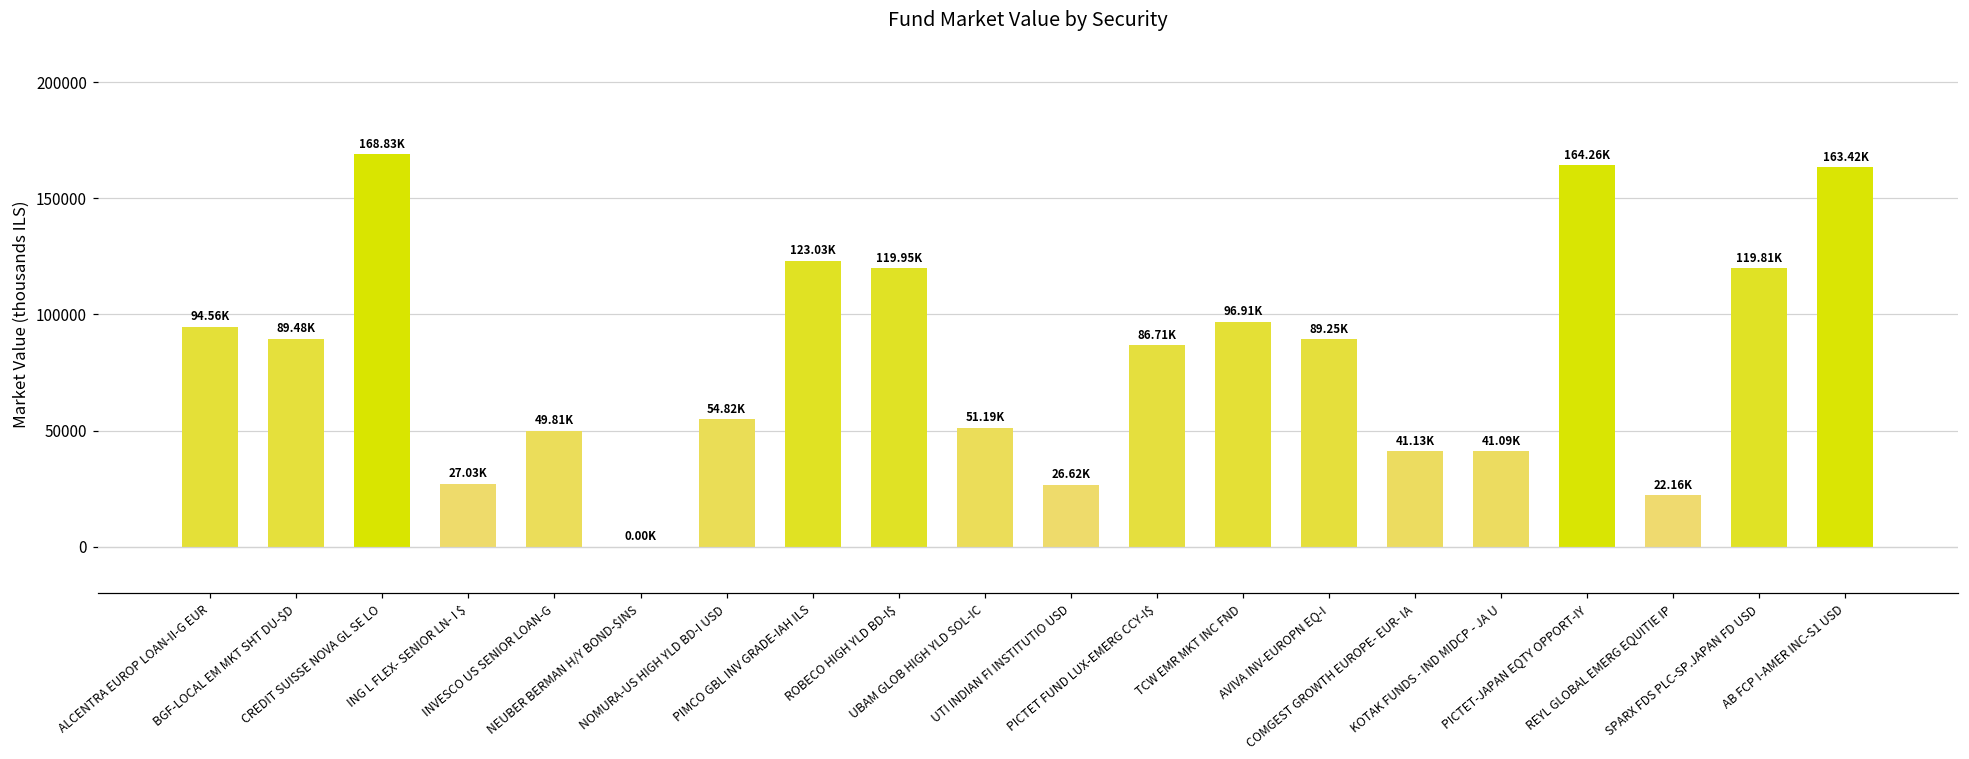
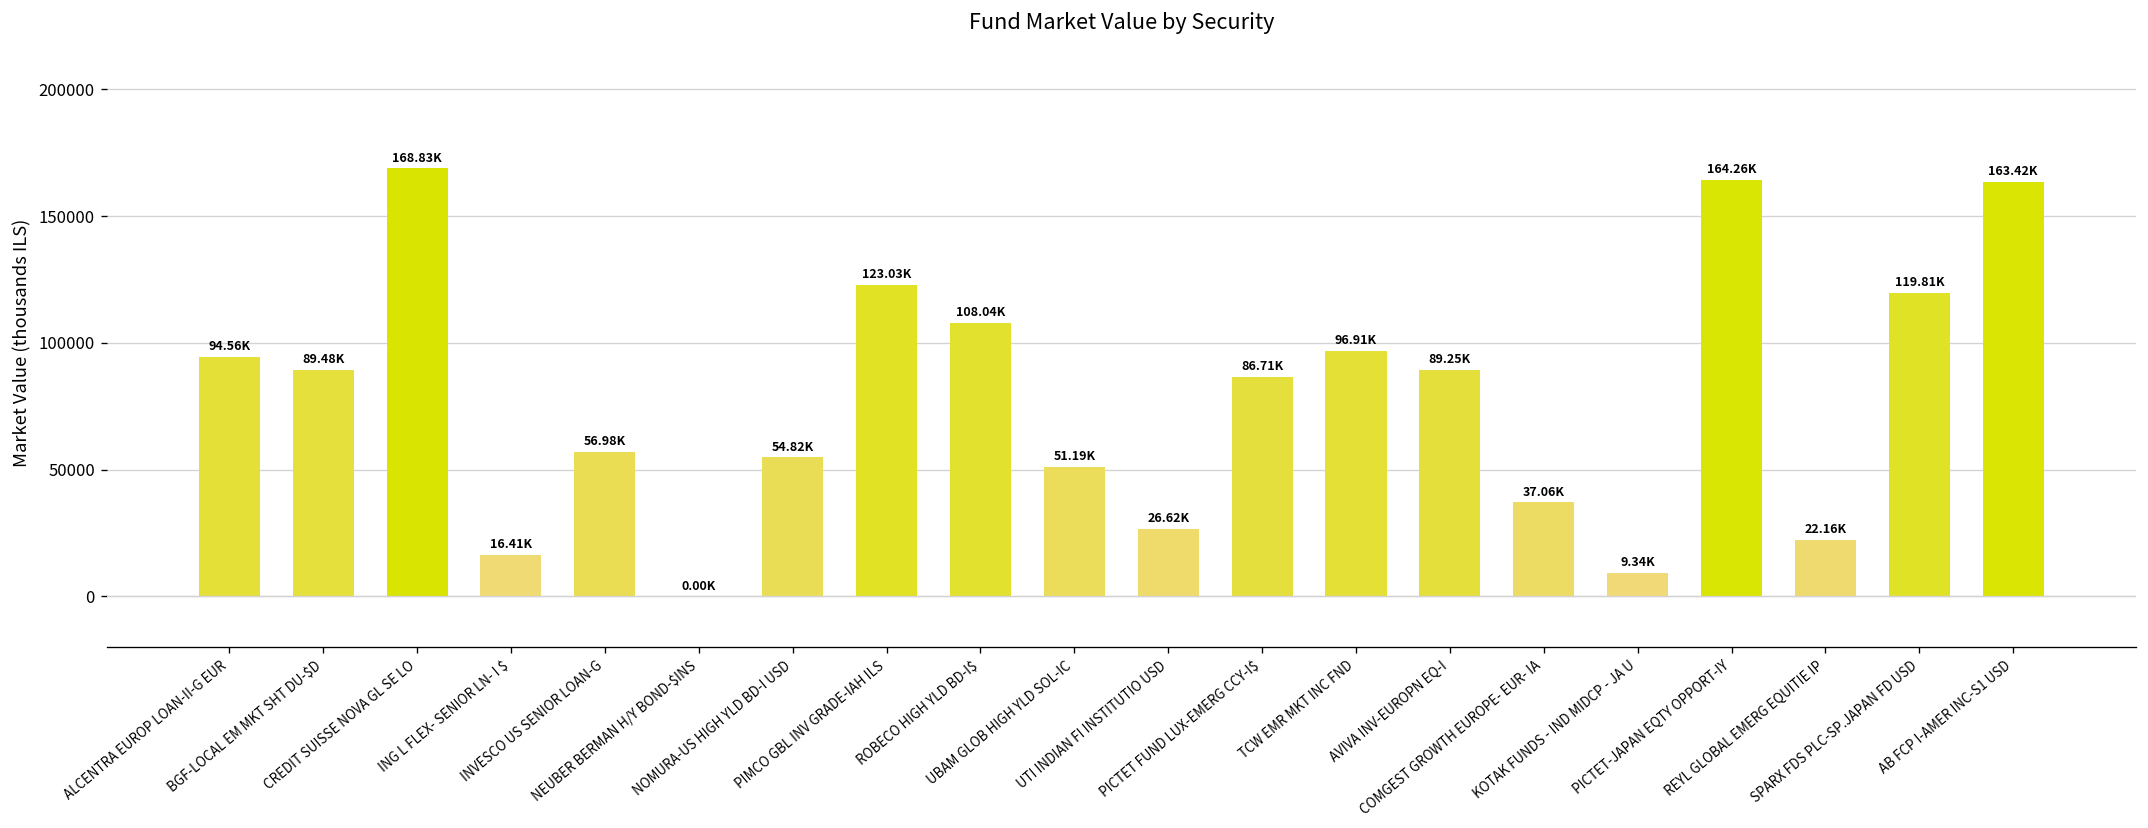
  {
    "ALCENTRA EUROP LOAN-II-G EUR": "94.56K",
    "BGF-LOCAL EM MKT SHT DU-$D": "89.48K",
    "CREDIT SUISSE NOVA GL SE LO": "168.83K",
-   "ING L FLEX- SENIOR LN- I $": "27.03K",
-   "INVESCO US SENIOR LOAN-G": "49.81K",
+   "ING L FLEX- SENIOR LN- I $": "16.41K",
+   "INVESCO US SENIOR LOAN-G": "56.98K",
    "NOMURA-US HIGH YLD BD-I USD": "54.82K",
    "PIMCO GBL INV GRADE-IAH ILS": "123.03K",
-   "ROBECO HIGH YLD BD-I$": "119.95K",
+   "ROBECO HIGH YLD BD-I$": "108.04K",
    "UBAM GLOB HIGH YLD SOL-IC": "51.19K",
    "UTI INDIAN FI INSTITUTIO USD": "26.62K",
    "PICTET FUND LUX-EMERG CCY-I$": "86.71K",
    "TCW EMR MKT INC FND": "96.91K",
    "AVIVA INV-EUROPN EQ-I": "89.25K",
-   "COMGEST GROWTH EUROPE- EUR- IA": "41.13K",
-   "KOTAK FUNDS - IND MIDCP - JA U": "41.09K",
+   "COMGEST GROWTH EUROPE- EUR- IA": "37.06K",
+   "KOTAK FUNDS - IND MIDCP - JA U": "9.34K",
    "PICTET-JAPAN EQTY OPPORT-IY": "164.26K",
    "REYL GLOBAL EMERG EQUITIE IP": "22.16K",
    "SPARX FDS PLC-SP.JAPAN FD USD": "119.81K",
    "AB FCP I-AMER INC-S1 USD": "163.42K"
  }
